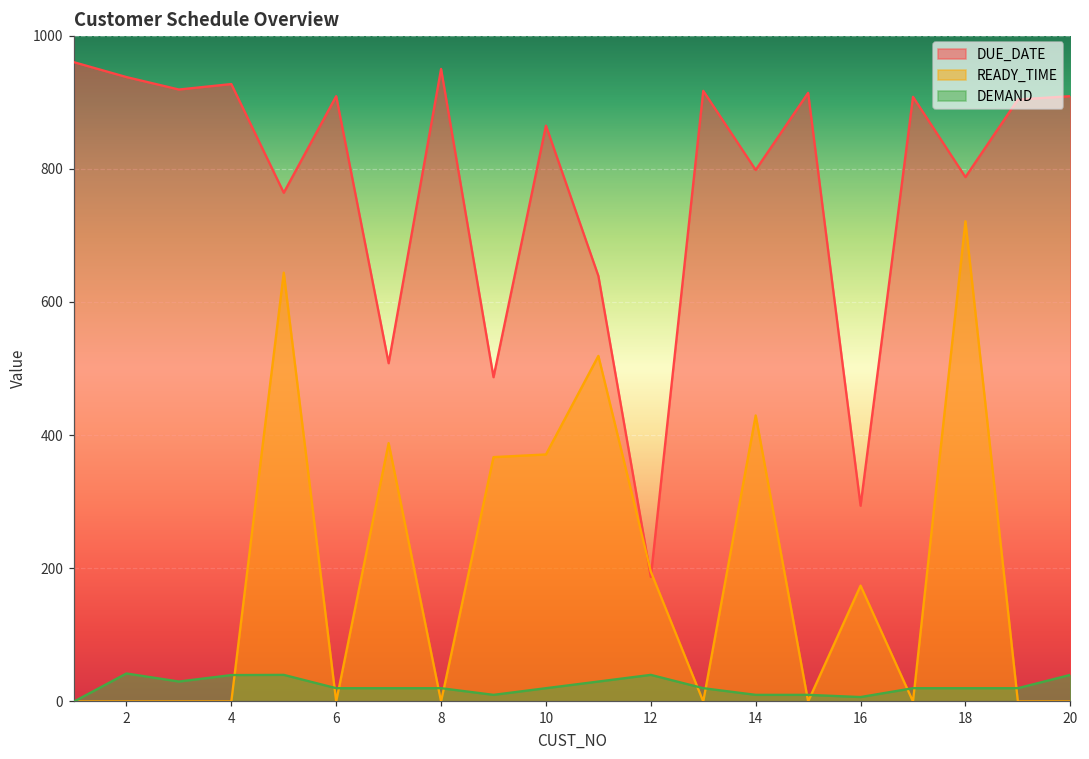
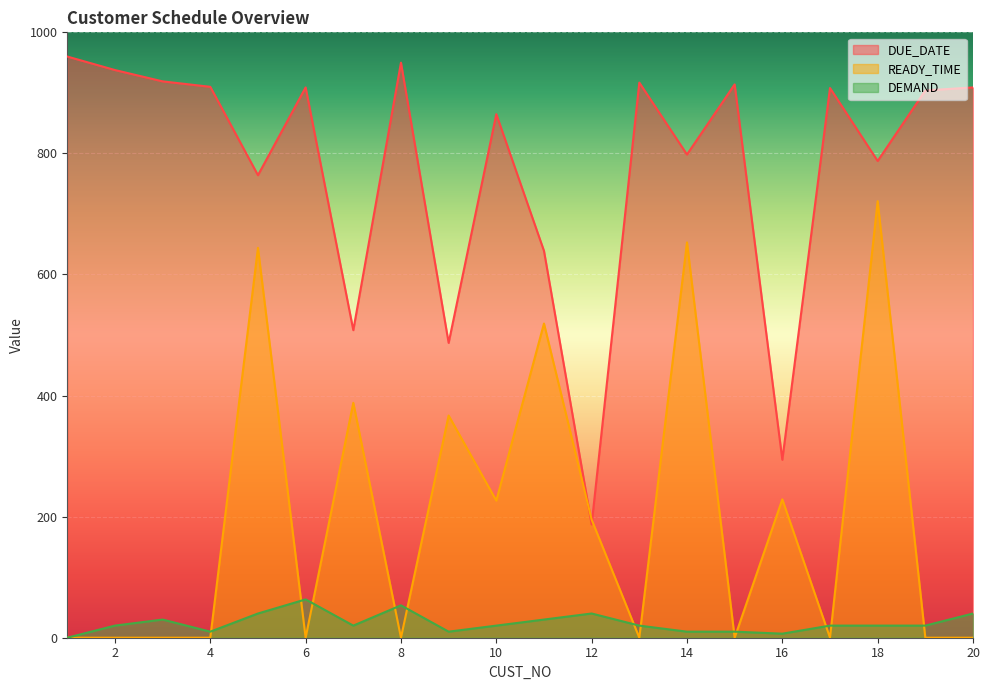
  {
    "DUE_DATE": {
      "2": 940,
-     "4": 930,
+     "4": 910,
      "6": 910,
      "8": 950,
      "10": 860,
      "12": 190,
      "14": 800,
      "16": 290,
      "18": 790,
      "20": 910
    },
    "READY_TIME": {
      "2": 0,
      "4": 0,
      "6": 0,
      "8": 0,
-     "10": 370,
+     "10": 230,
      "12": 200,
-     "14": 430,
-     "16": 170,
+     "14": 650,
+     "16": 230,
      "18": 720,
      "20": 0
    },
    "DEMAND": {
-     "2": 40,
-     "4": 40,
-     "6": 20,
-     "8": 20,
+     "2": 20,
+     "4": 10,
+     "6": 60,
+     "8": 50,
      "10": 20,
      "12": 40,
      "14": 10,
      "16": 10,
      "18": 20,
      "20": 40
    }
  }
